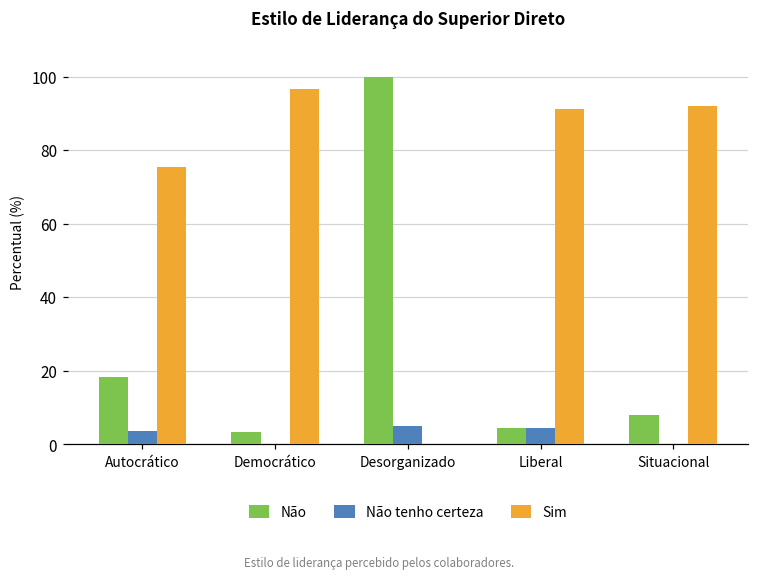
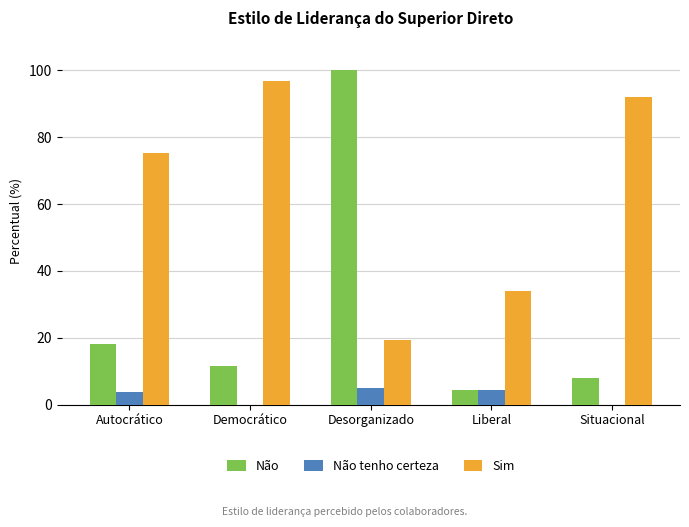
  {
    "Não": {
      "Autocrático": 18,
-     "Democrático": 3,
+     "Democrático": 12,
      "Desorganizado": 100,
      "Liberal": 4,
      "Situacional": 8
    },
    "Não tenho certeza": {
      "Autocrático": 4,
      "Democrático": 0,
      "Desorganizado": 5,
      "Liberal": 4,
      "Situacional": 0
    },
    "Sim": {
      "Autocrático": 75,
      "Democrático": 97,
-     "Desorganizado": 0,
-     "Liberal": 91,
+     "Desorganizado": 19,
+     "Liberal": 34,
      "Situacional": 92
    }
  }
